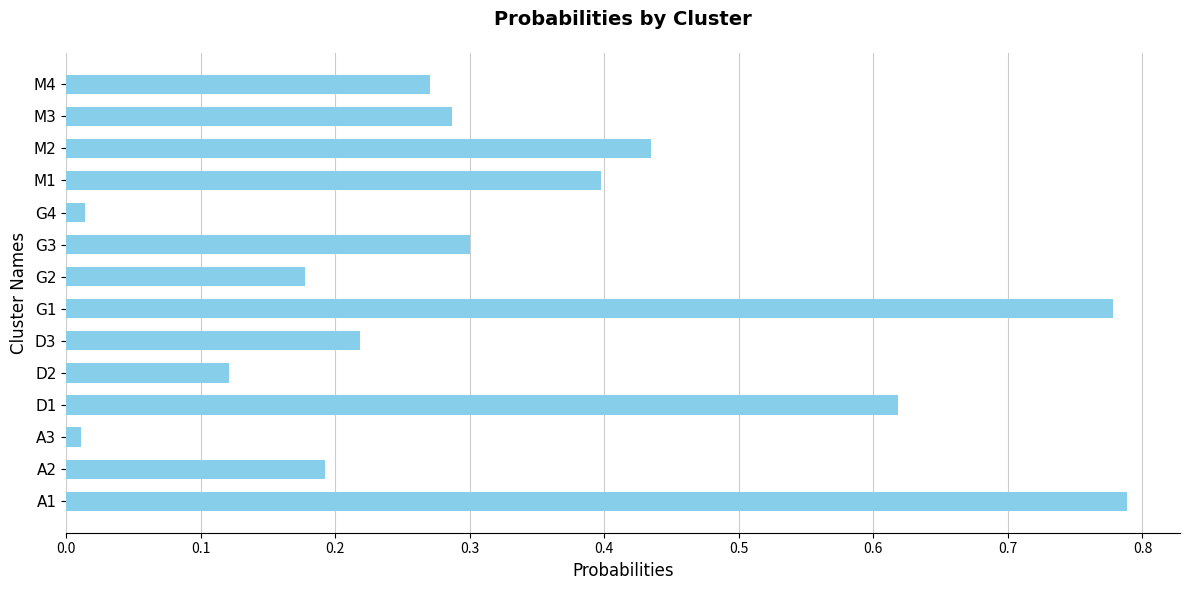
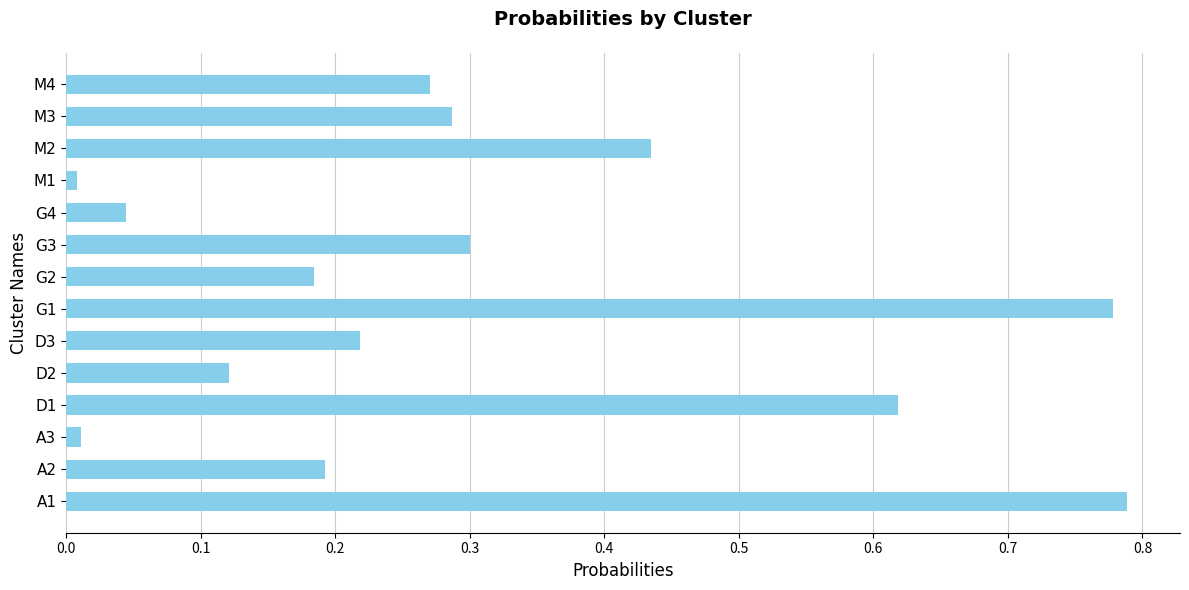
  {
    "M4": 0.270,
    "M3": 0.287,
    "M2": 0.434,
-   "M1": 0.398,
-   "G4": 0.014,
+   "M1": 0.008,
+   "G4": 0.044,
    "G3": 0.300,
-   "G2": 0.178,
+   "G2": 0.184,
    "G1": 0.778,
    "D3": 0.218,
    "D2": 0.121,
    "D1": 0.618,
    "A3": 0.011,
    "A2": 0.192,
    "A1": 0.788
  }
